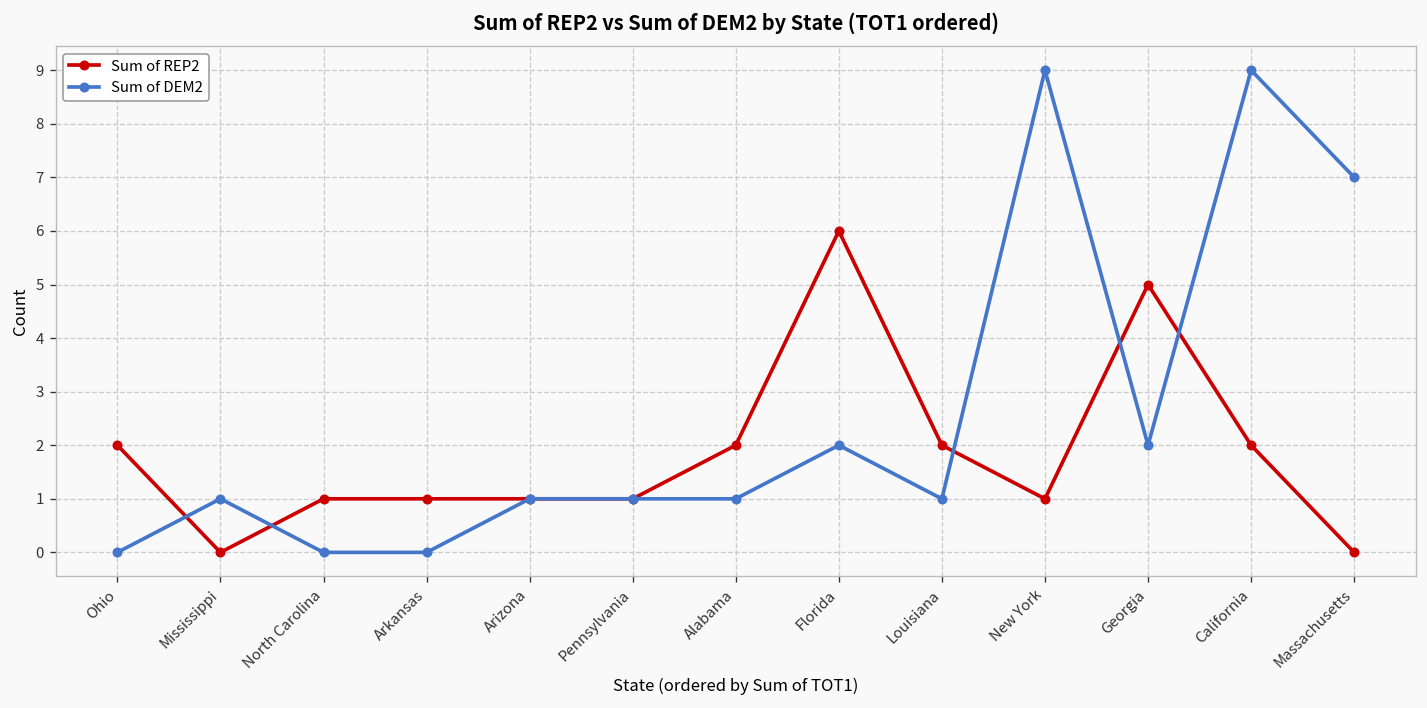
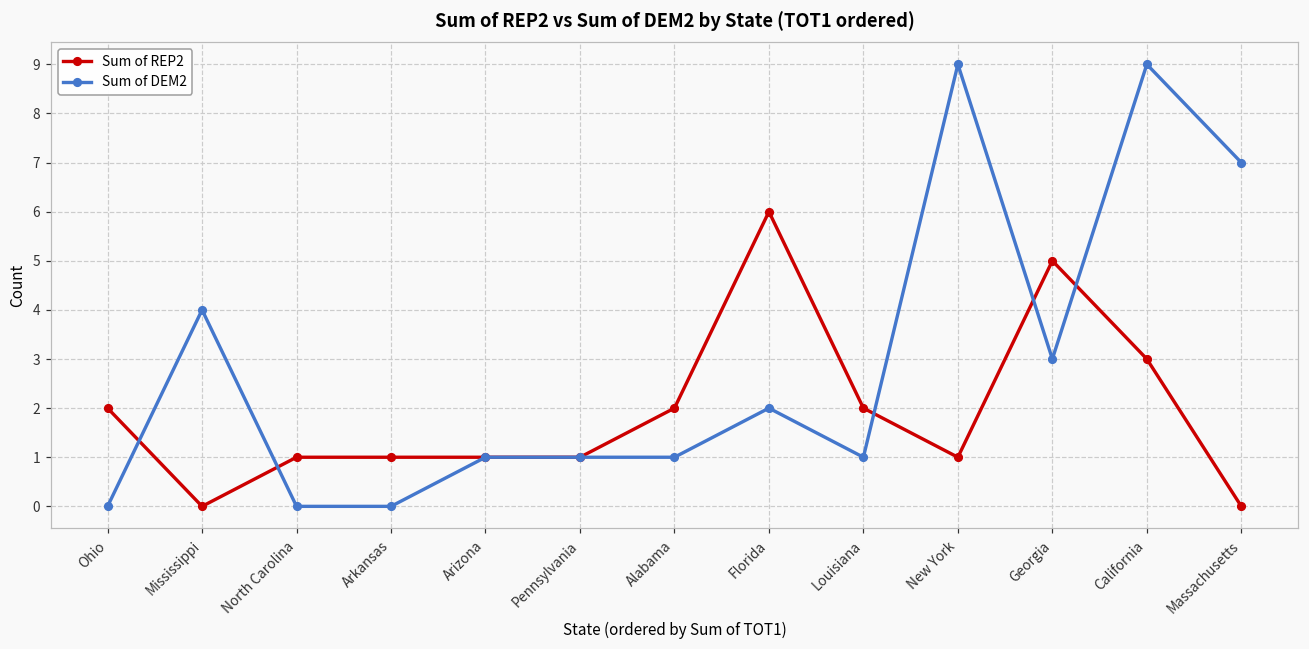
  {
    "Sum of REP2": {
      "Ohio": 2,
      "Mississippi": 0,
      "North Carolina": 1,
      "Arkansas": 1,
      "Alabama": 2,
      "Florida": 6,
      "Louisiana": 2,
      "New York": 1,
      "Georgia": 5,
-     "California": 2,
+     "California": 3,
      "Massachusetts": 0
    },
    "Sum of DEM2": {
      "Ohio": 0,
-     "Mississippi": 1,
+     "Mississippi": 4,
      "North Carolina": 0,
      "Arkansas": 0,
      "Alabama": 1,
      "Florida": 2,
      "Louisiana": 1,
      "New York": 9,
-     "Georgia": 2,
+     "Georgia": 3,
      "California": 9,
      "Massachusetts": 7
    }
  }
